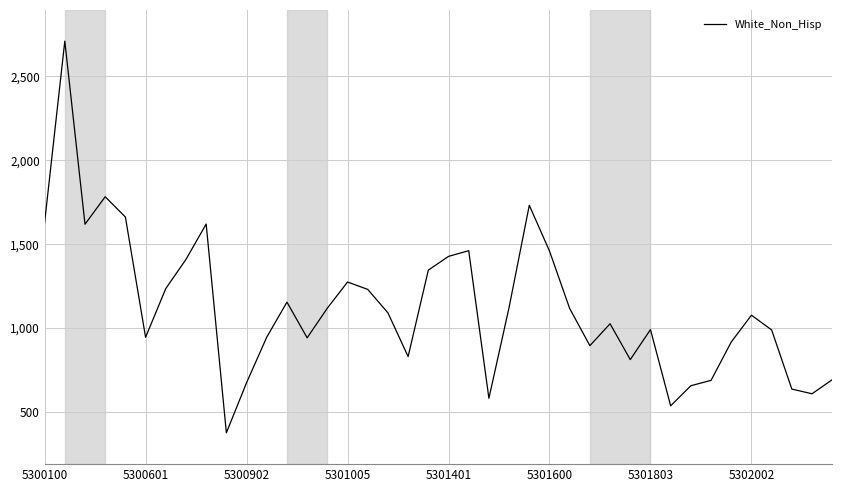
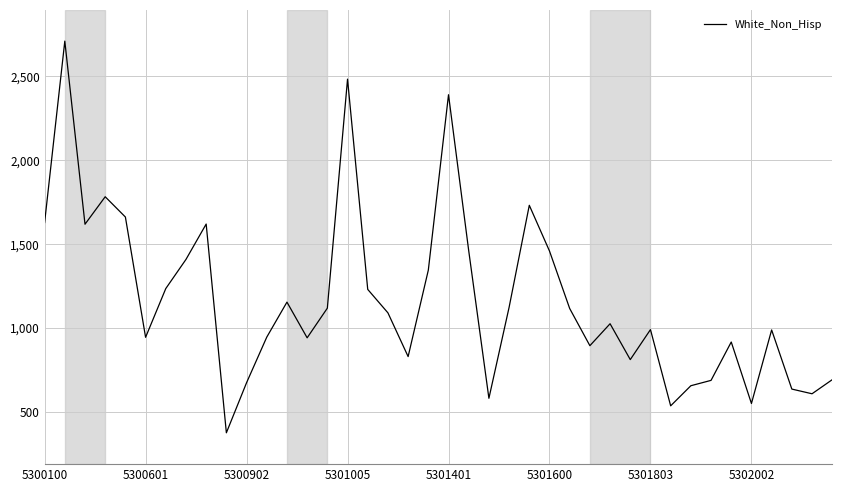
  {
    "5300100": "1,630",
    "5300601": "940",
    "5300902": "670",
-   "5301005": "1,270",
-   "5301401": "1,430",
+   "5301005": "2,480",
+   "5301401": "2,390",
    "5301600": "1,460",
    "5301803": "990",
-   "5302002": "1,080"
+   "5302002": "550"
  }
